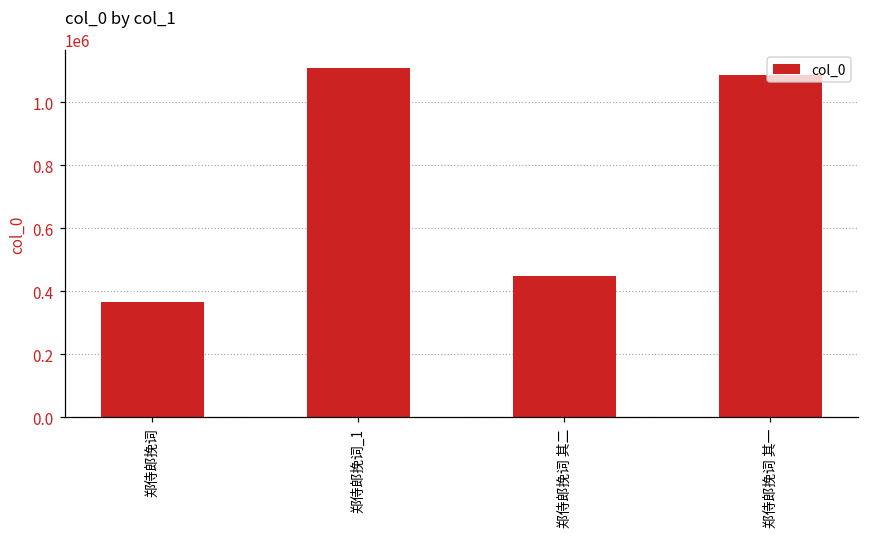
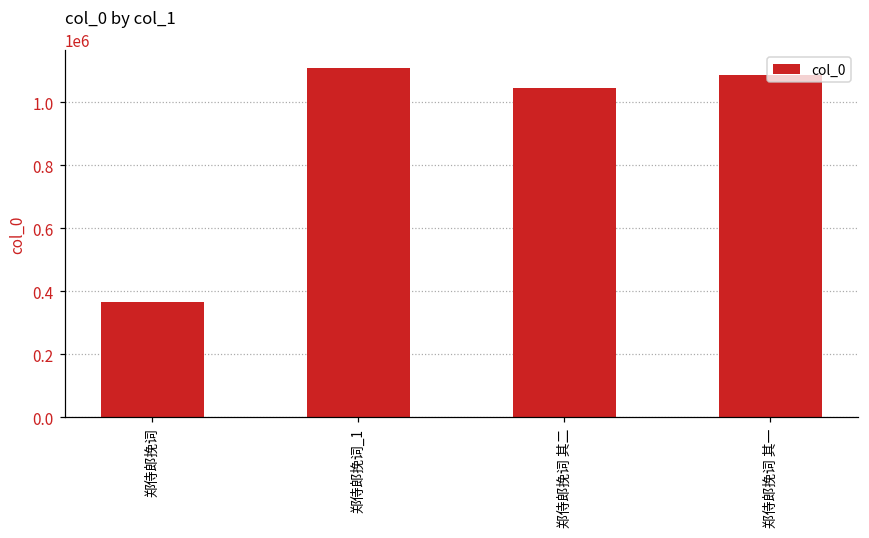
  {
    "郑侍郎挽词": 360000,
    "郑侍郎挽词_1": 1110000,
-   "郑侍郎挽词 其二": 450000
+   "郑侍郎挽词 其二": 1040000
  }
